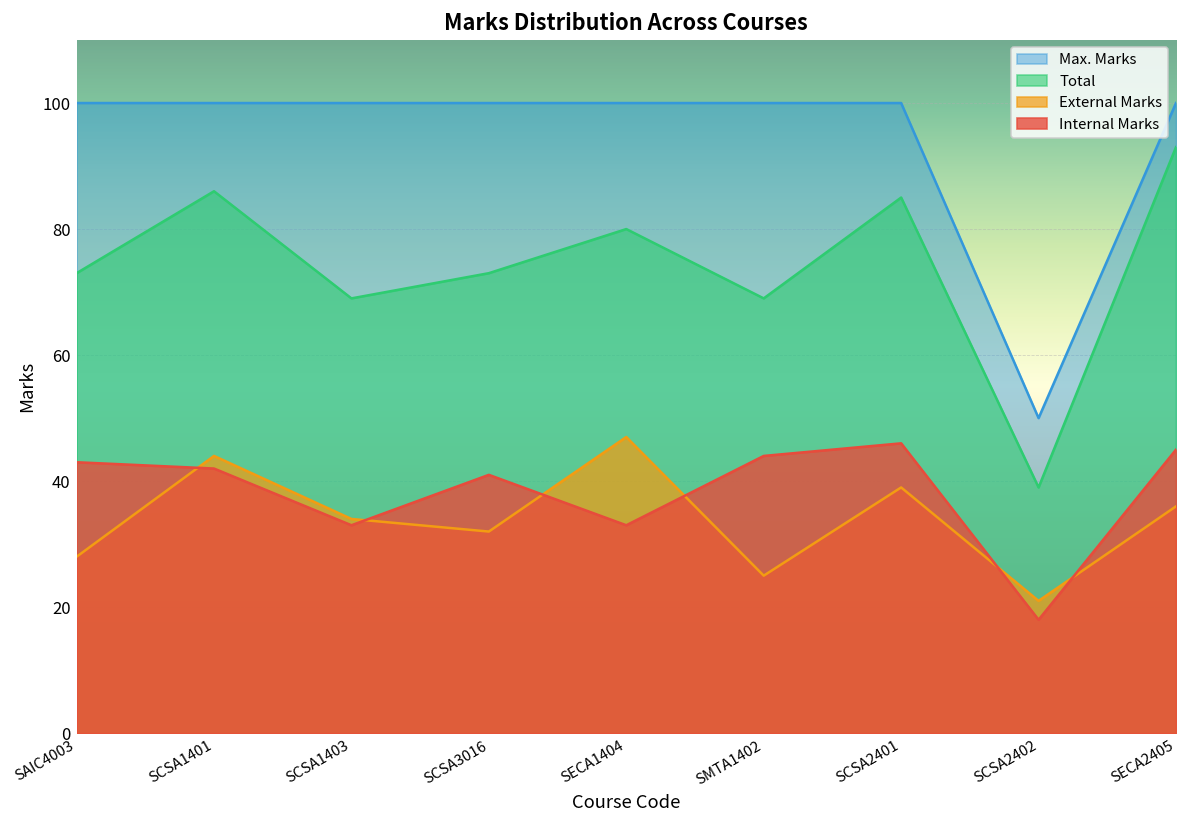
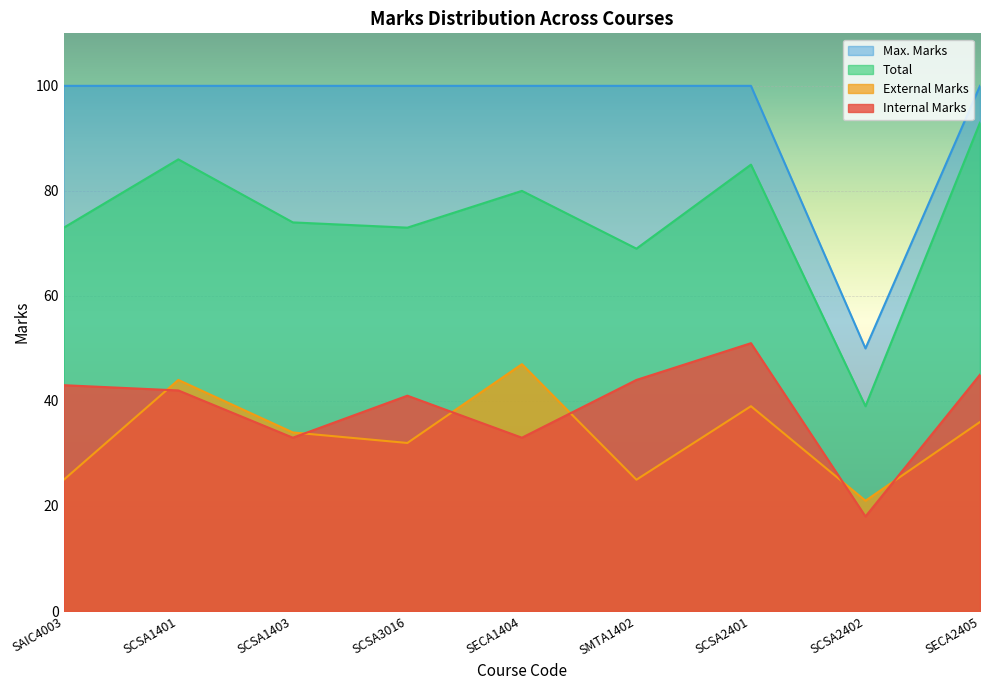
  {
    "Max. Marks": {
      "SAIC4003": 100,
      "SCSA1401": 100,
      "SCSA1403": 100,
      "SCSA3016": 100,
      "SECA1404": 100,
      "SMTA1402": 100,
      "SCSA2401": 100,
      "SCSA2402": 50,
      "SECA2405": 100
    },
    "Total": {
      "SAIC4003": 73,
      "SCSA1401": 86,
-     "SCSA1403": 69,
+     "SCSA1403": 74,
      "SCSA3016": 73,
      "SECA1404": 80,
      "SMTA1402": 69,
      "SCSA2401": 85,
      "SCSA2402": 39,
      "SECA2405": 93
    },
    "External Marks": {
-     "SAIC4003": 28,
+     "SAIC4003": 25,
      "SCSA1401": 44,
      "SCSA1403": 34,
      "SCSA3016": 32,
      "SECA1404": 47,
      "SMTA1402": 25,
      "SCSA2401": 39,
      "SCSA2402": 21,
      "SECA2405": 36
    },
    "Internal Marks": {
      "SAIC4003": 43,
      "SCSA1401": 42,
      "SCSA1403": 33,
      "SCSA3016": 41,
      "SECA1404": 33,
      "SMTA1402": 44,
-     "SCSA2401": 46,
+     "SCSA2401": 51,
      "SCSA2402": 18,
      "SECA2405": 45
    }
  }
